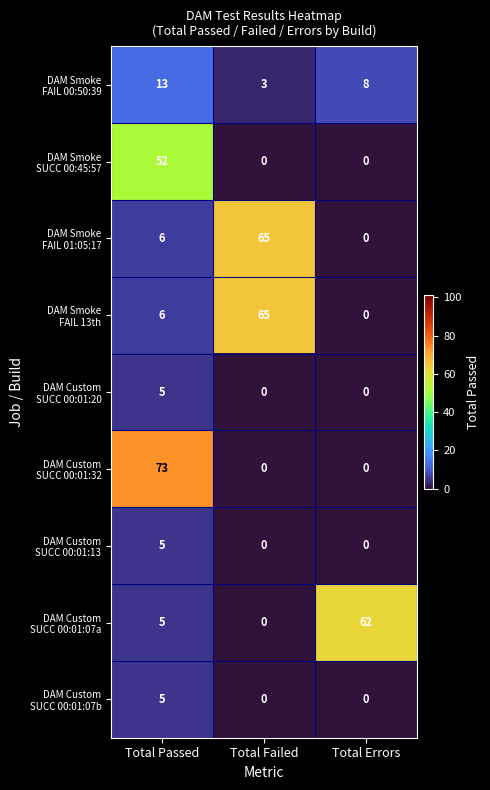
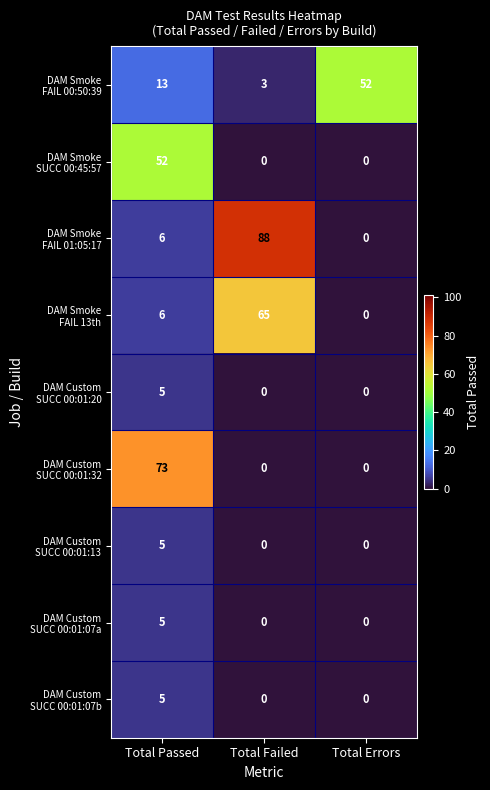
  {
    "DAM Smoke FAIL 00:50:39": {
      "Total Passed": 13,
      "Total Failed": 3,
-     "Total Errors": 8
+     "Total Errors": 52
    },
    "DAM Smoke SUCC 00:45:57": {
      "Total Passed": 52,
      "Total Failed": 0,
      "Total Errors": 0
    },
    "DAM Smoke FAIL 01:05:17": {
      "Total Passed": 6,
-     "Total Failed": 65,
+     "Total Failed": 88,
      "Total Errors": 0
    },
    "DAM Smoke FAIL 13th": {
      "Total Passed": 6,
      "Total Failed": 65,
      "Total Errors": 0
    },
    "DAM Custom SUCC 00:01:20": {
      "Total Passed": 5,
      "Total Failed": 0,
      "Total Errors": 0
    },
    "DAM Custom SUCC 00:01:32": {
      "Total Passed": 73,
      "Total Failed": 0,
      "Total Errors": 0
    },
    "DAM Custom SUCC 00:01:13": {
      "Total Passed": 5,
      "Total Failed": 0,
      "Total Errors": 0
    },
    "DAM Custom SUCC 00:01:07a": {
      "Total Passed": 5,
      "Total Failed": 0,
-     "Total Errors": 62
+     "Total Errors": 0
    },
    "DAM Custom SUCC 00:01:07b": {
      "Total Passed": 5,
      "Total Failed": 0,
      "Total Errors": 0
    }
  }
